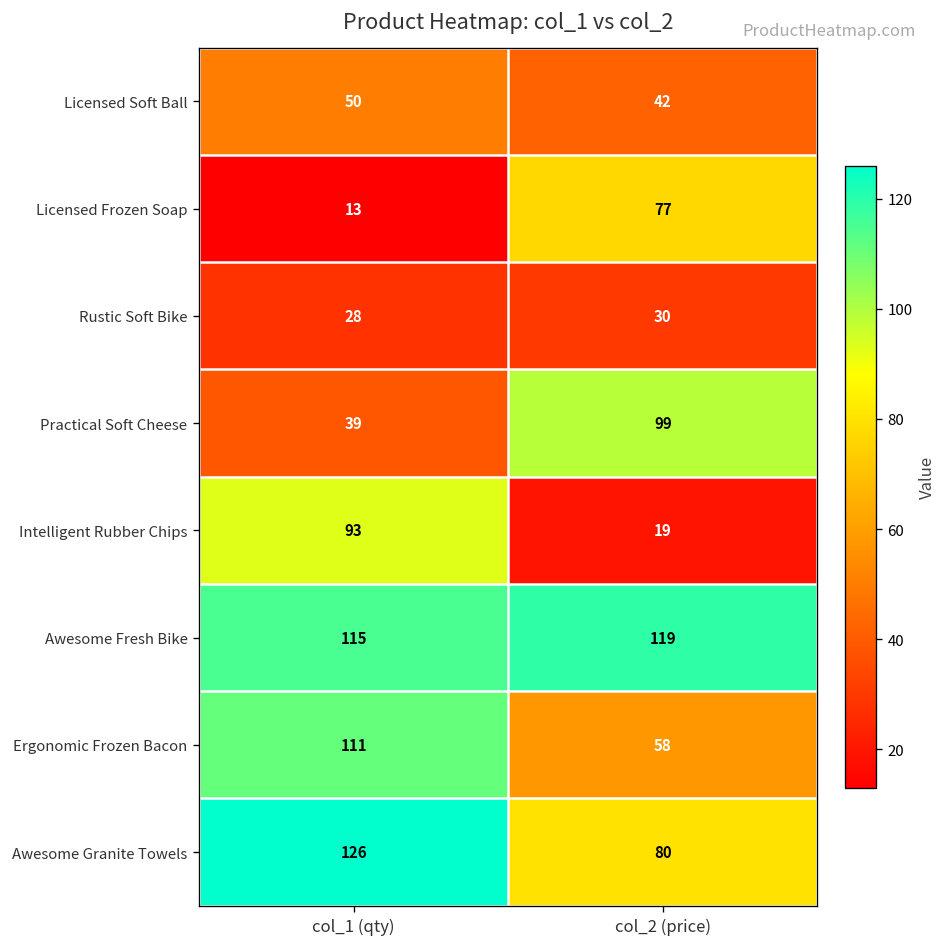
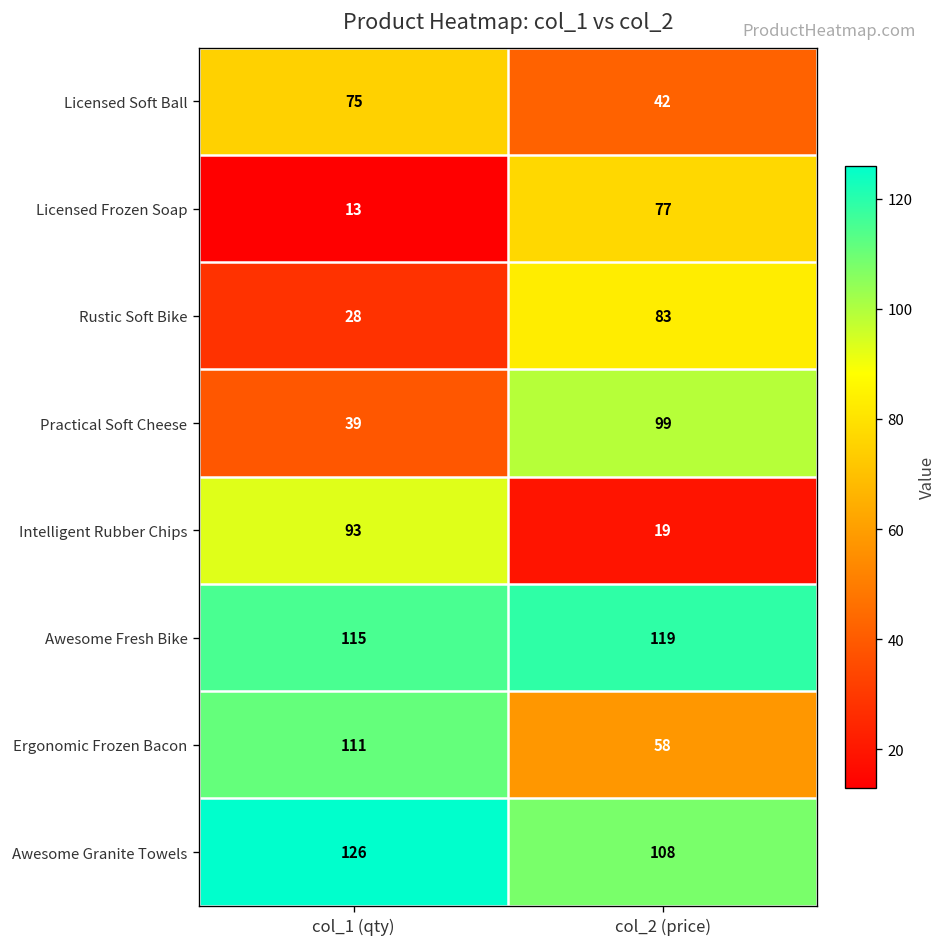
  {
    "Licensed Soft Ball": {
-     "col_1 (qty)": 50,
+     "col_1 (qty)": 75,
      "col_2 (price)": 42
    },
    "Licensed Frozen Soap": {
      "col_1 (qty)": 13,
      "col_2 (price)": 77
    },
    "Rustic Soft Bike": {
      "col_1 (qty)": 28,
-     "col_2 (price)": 30
+     "col_2 (price)": 83
    },
    "Practical Soft Cheese": {
      "col_1 (qty)": 39,
      "col_2 (price)": 99
    },
    "Intelligent Rubber Chips": {
      "col_1 (qty)": 93,
      "col_2 (price)": 19
    },
    "Awesome Fresh Bike": {
      "col_1 (qty)": 115,
      "col_2 (price)": 119
    },
    "Ergonomic Frozen Bacon": {
      "col_1 (qty)": 111,
      "col_2 (price)": 58
    },
    "Awesome Granite Towels": {
      "col_1 (qty)": 126,
-     "col_2 (price)": 80
+     "col_2 (price)": 108
    }
  }
